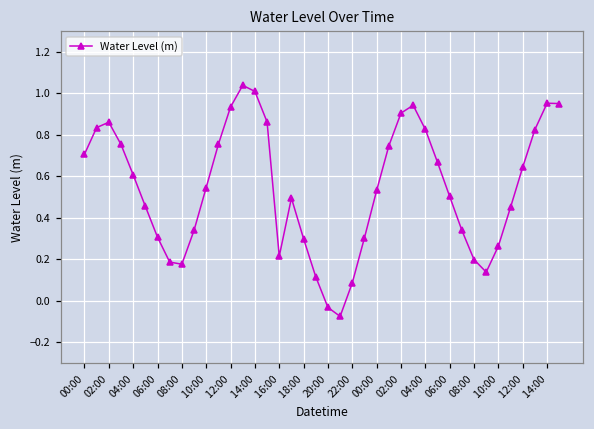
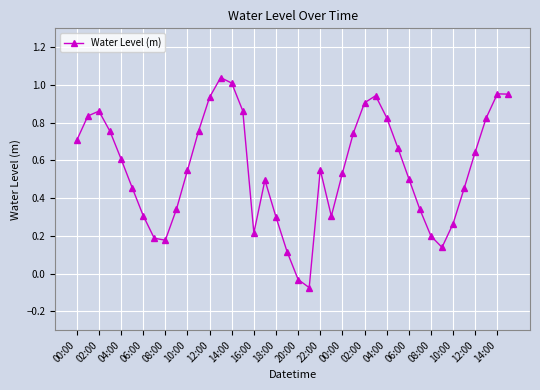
  {
    "16:00": 0.22,
    "18:00": 0.30,
    "20:00": -0.03,
-   "22:00": 0.09
+   "22:00": 0.55
  }
